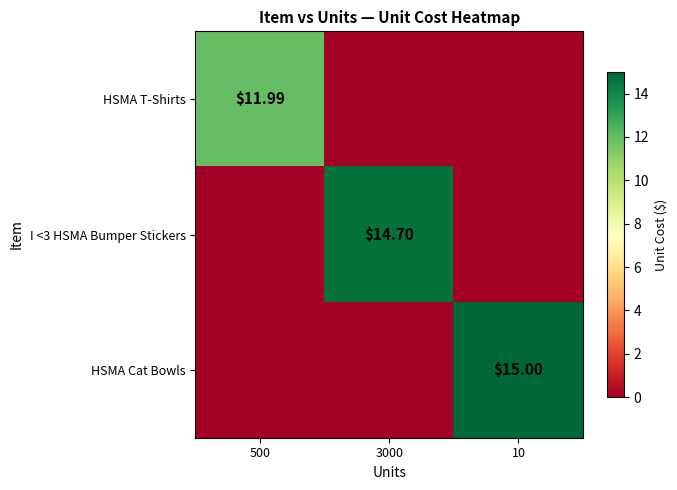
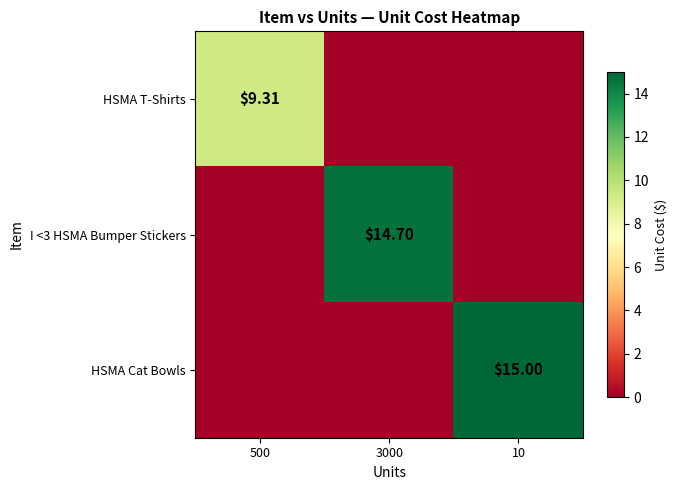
  {
    "HSMA T-Shirts": {
-     "500": "$11.99"
+     "500": "$9.31"
    },
    "I <3 HSMA Bumper Stickers": {
      "3000": "$14.70"
    },
    "HSMA Cat Bowls": {
      "10": "$15.00"
    }
  }
